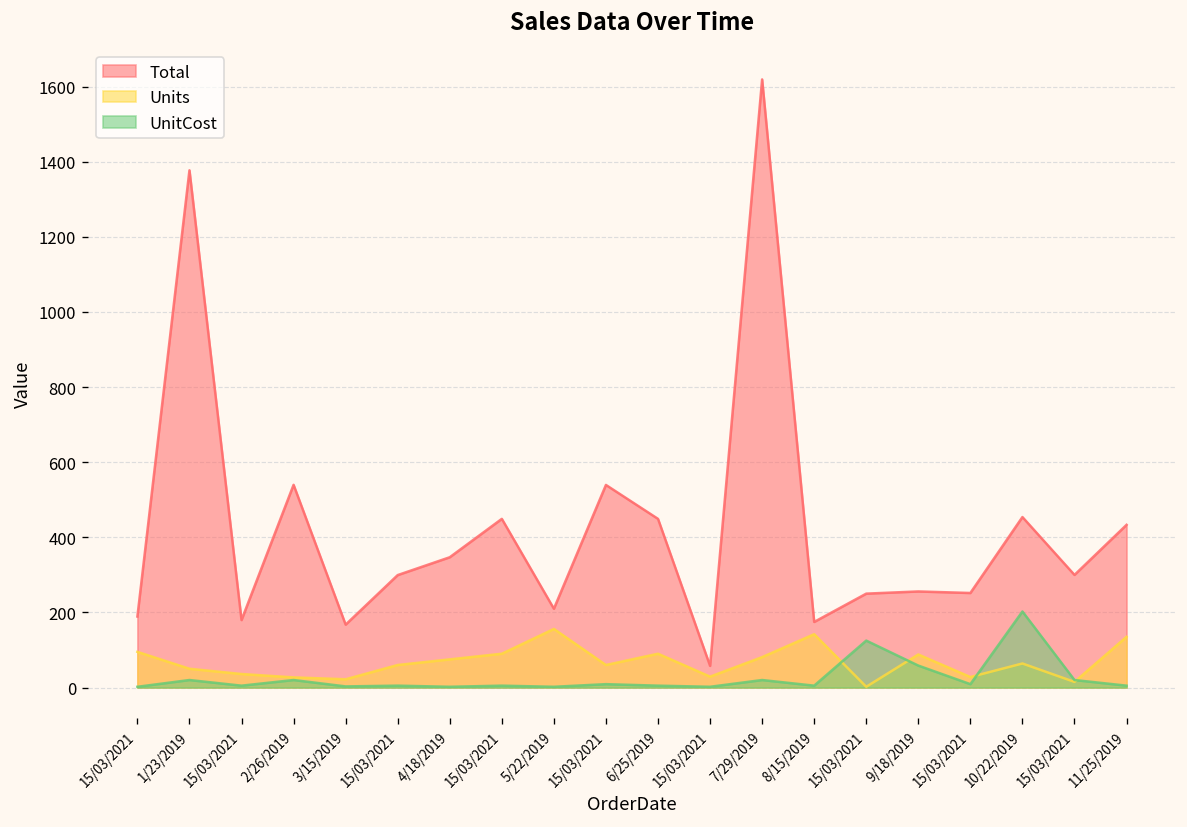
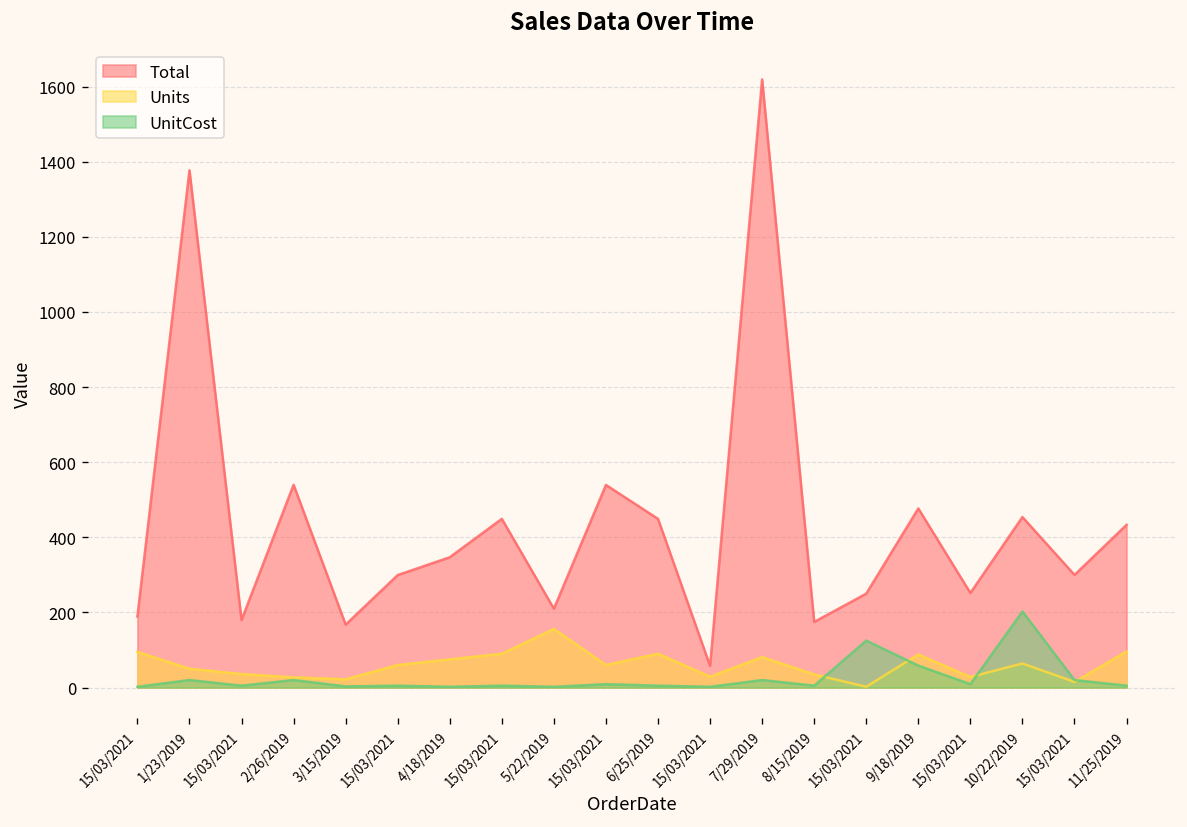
  {
    "Total": {
      "1/23/2019": 1380,
      "2/26/2019": 540,
      "3/15/2019": 170,
      "4/18/2019": 350,
      "5/22/2019": 210,
      "6/25/2019": 450,
      "7/29/2019": 1620,
      "8/15/2019": 170,
-     "9/18/2019": 260,
+     "9/18/2019": 480,
      "10/22/2019": 450,
      "11/25/2019": 430
    },
    "Units": {
      "1/23/2019": 50,
      "3/15/2019": 20,
      "4/18/2019": 80,
      "5/22/2019": 160,
      "6/25/2019": 90,
      "7/29/2019": 80,
-     "8/15/2019": 140,
+     "8/15/2019": 40,
      "9/18/2019": 90,
      "10/22/2019": 60,
-     "11/25/2019": 140
+     "11/25/2019": 100
    },
    "UnitCost": {
      "1/23/2019": 20,
      "3/15/2019": 0,
      "4/18/2019": 0,
      "5/22/2019": 0,
      "6/25/2019": 0,
      "7/29/2019": 20,
      "8/15/2019": 0,
      "9/18/2019": 60,
      "10/22/2019": 200,
      "11/25/2019": 0
    }
  }
